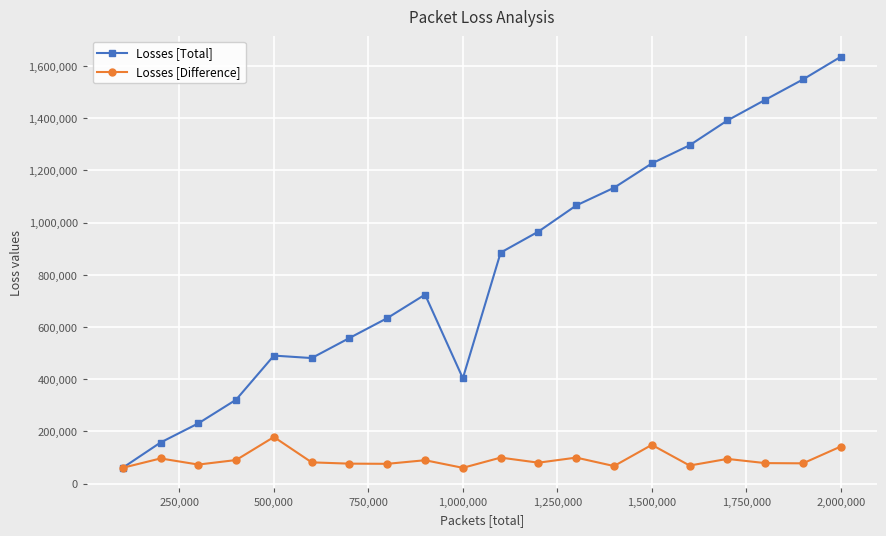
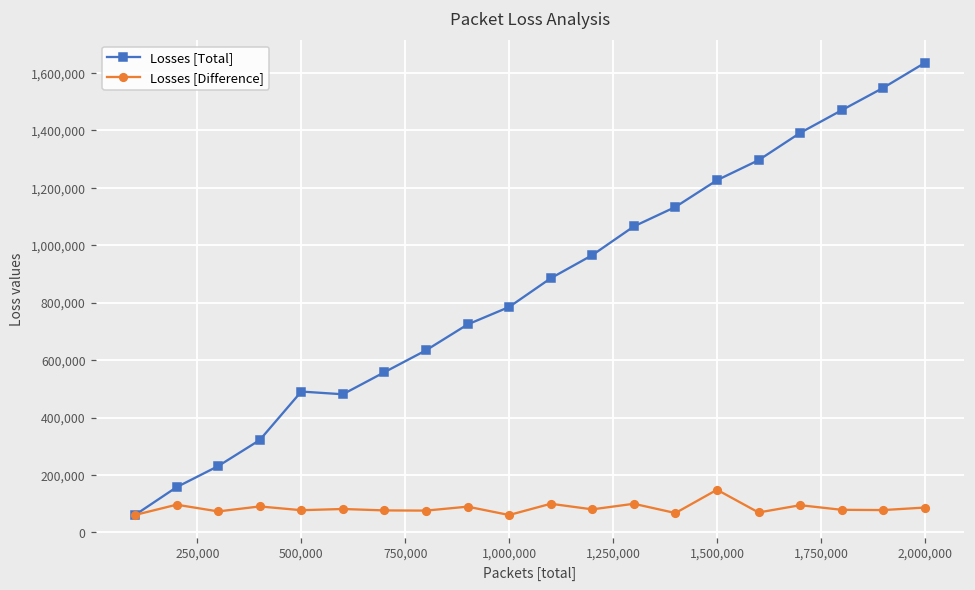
  {
    "Losses [Total]": {
      "500,000": "490,000",
-     "1,000,000": "400,000",
+     "1,000,000": "790,000",
      "1,500,000": "1,230,000",
      "2,000,000": "1,640,000"
    },
    "Losses [Difference]": {
-     "500,000": "180,000",
+     "500,000": "80,000",
      "1,000,000": "60,000",
      "1,500,000": "150,000",
-     "2,000,000": "140,000"
+     "2,000,000": "90,000"
    }
  }
